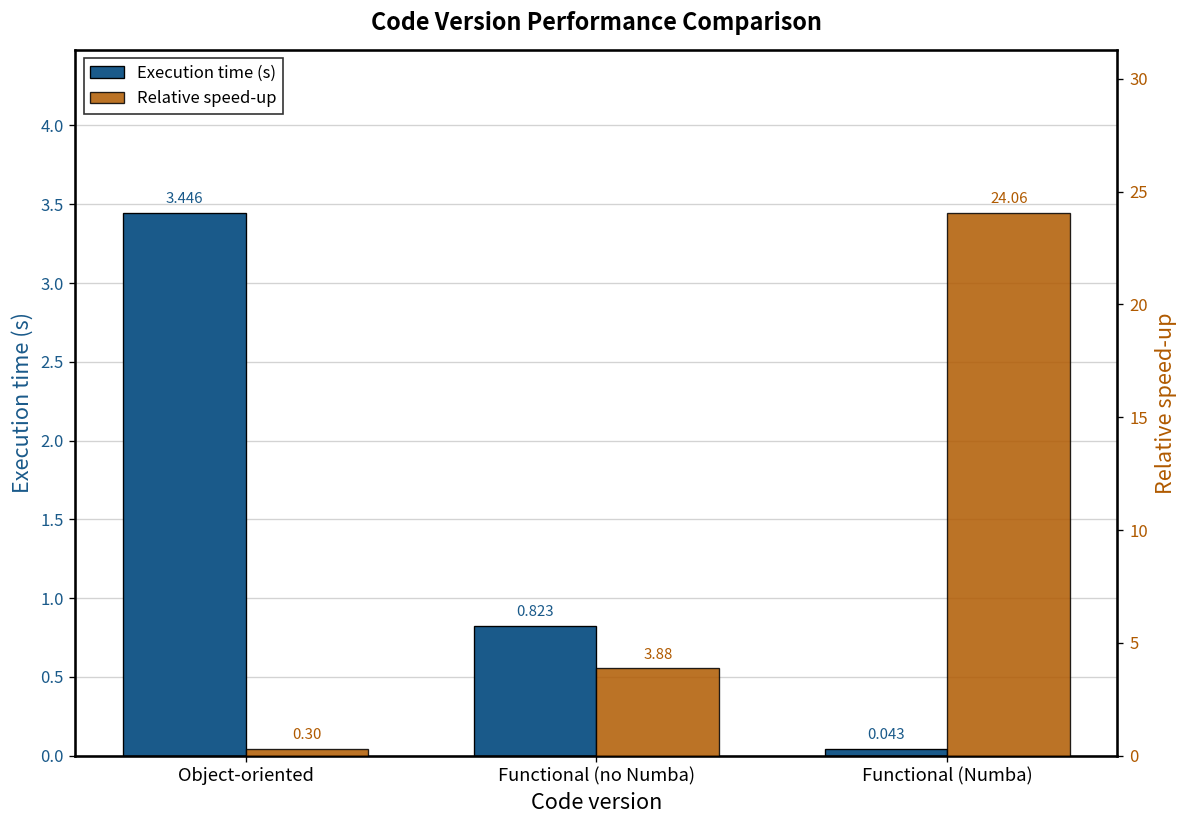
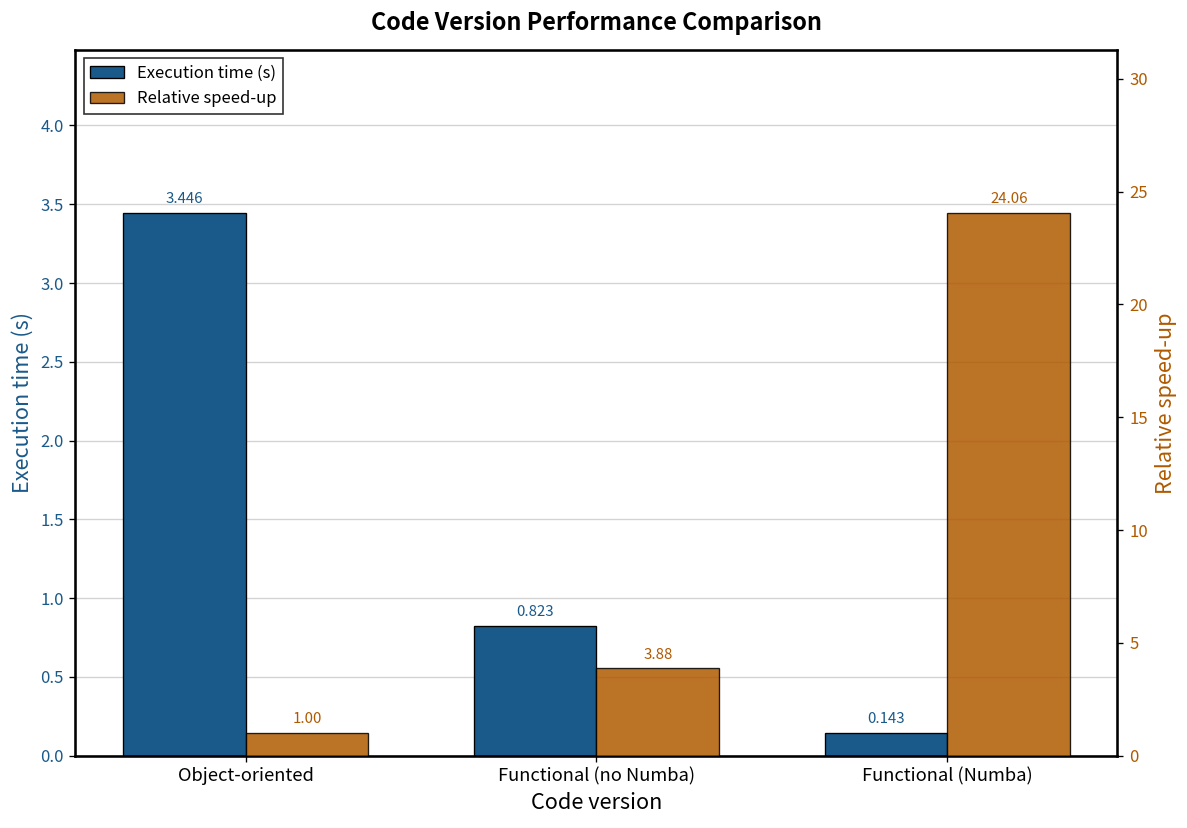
  {
    "Execution time (s)": {
      "Object-oriented": 3.446,
      "Functional (no Numba)": 0.823,
-     "Functional (Numba)": 0.043
+     "Functional (Numba)": 0.143
    },
    "Relative speed-up": {
-     "Object-oriented": 0.30,
+     "Object-oriented": 1.00,
      "Functional (no Numba)": 3.88,
      "Functional (Numba)": 24.06
    }
  }
